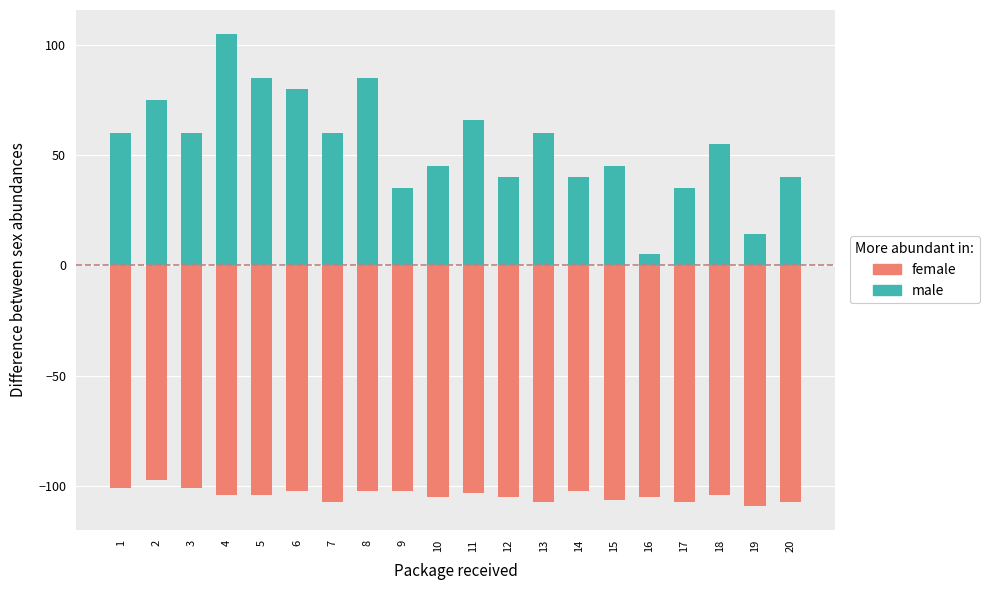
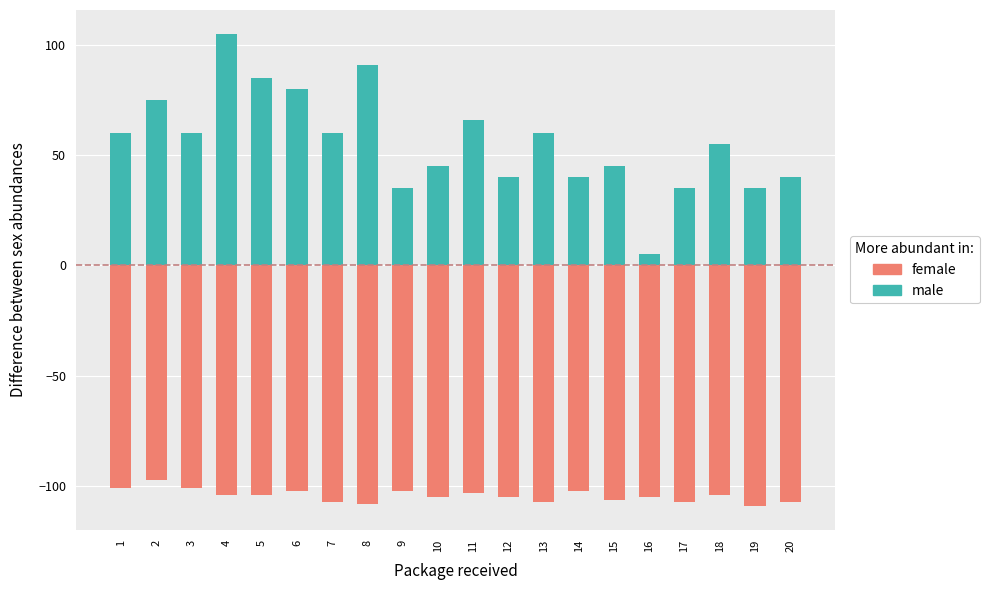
  {
    "female": {
      "1": -101,
      "2": -97,
      "3": -101,
      "4": -104,
      "5": -104,
      "6": -102,
      "7": -107,
-     "8": -102,
+     "8": -108,
      "9": -102,
      "10": -105,
      "11": -103,
      "12": -105,
      "13": -107,
      "14": -102,
      "15": -106,
      "16": -105,
      "17": -107,
      "18": -104,
      "19": -109,
      "20": -107
    },
    "male": {
      "1": 60,
      "2": 75,
      "3": 60,
      "4": 105,
      "5": 85,
      "6": 80,
      "7": 60,
-     "8": 85,
+     "8": 91,
      "9": 35,
      "10": 45,
      "11": 66,
      "12": 40,
      "13": 60,
      "14": 40,
      "15": 45,
      "16": 5,
      "17": 35,
      "18": 55,
-     "19": 14,
+     "19": 35,
      "20": 40
    }
  }
